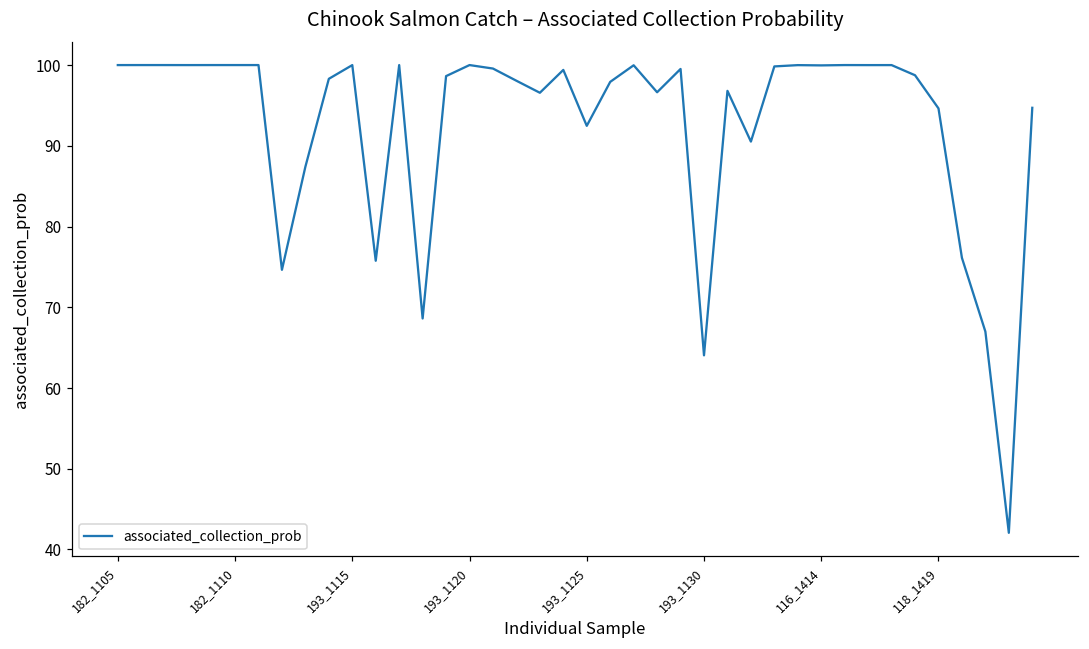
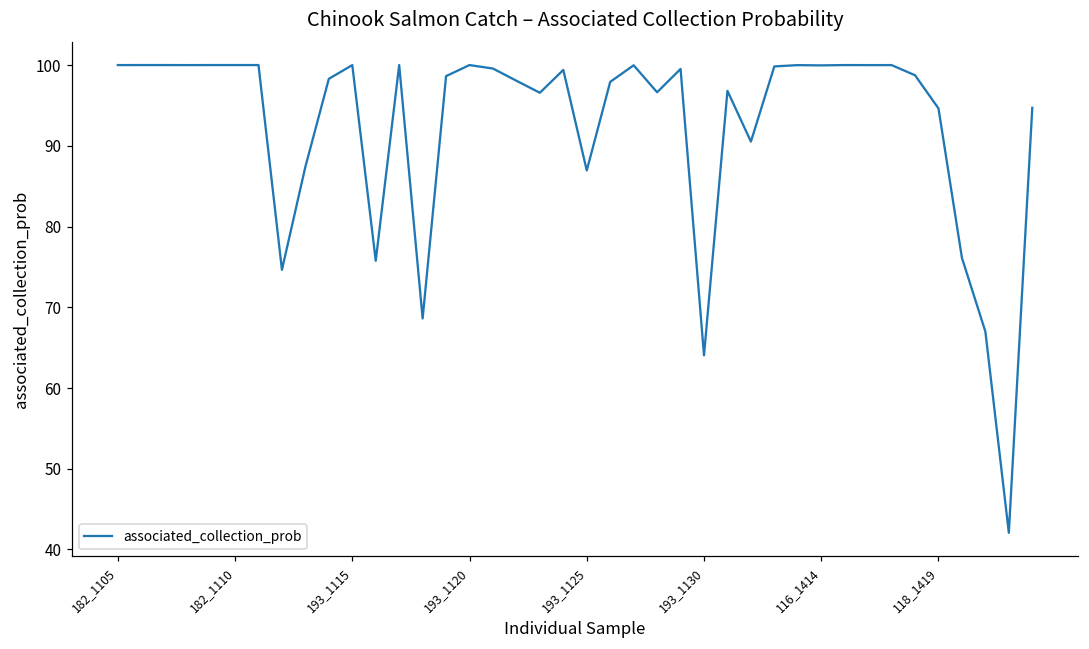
  {
    "182_1105": 100,
    "182_1110": 100,
    "193_1115": 100,
    "193_1120": 100,
-   "193_1125": 92,
+   "193_1125": 87,
    "193_1130": 64,
    "116_1414": 100,
    "118_1419": 95
  }
